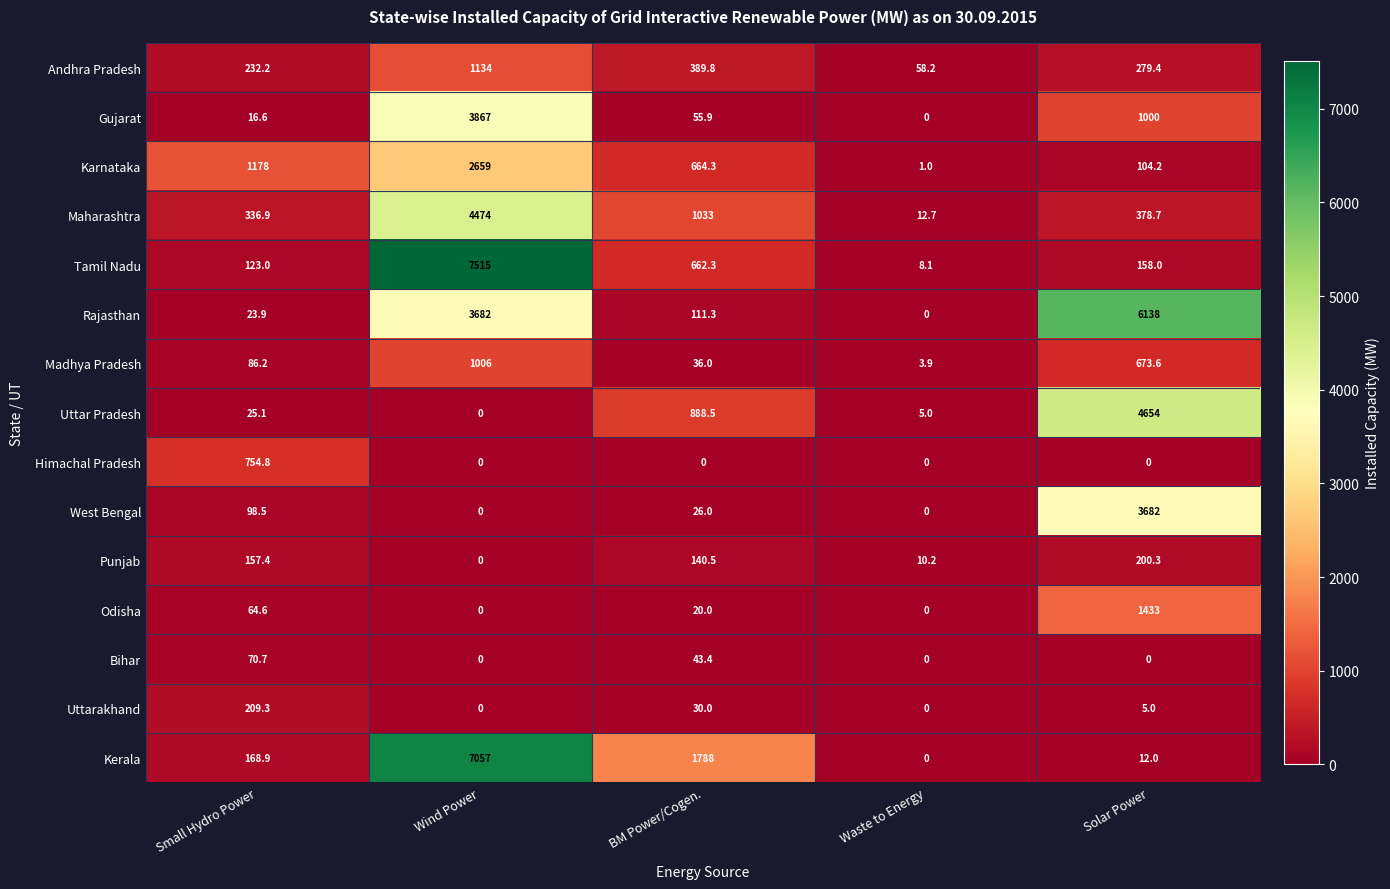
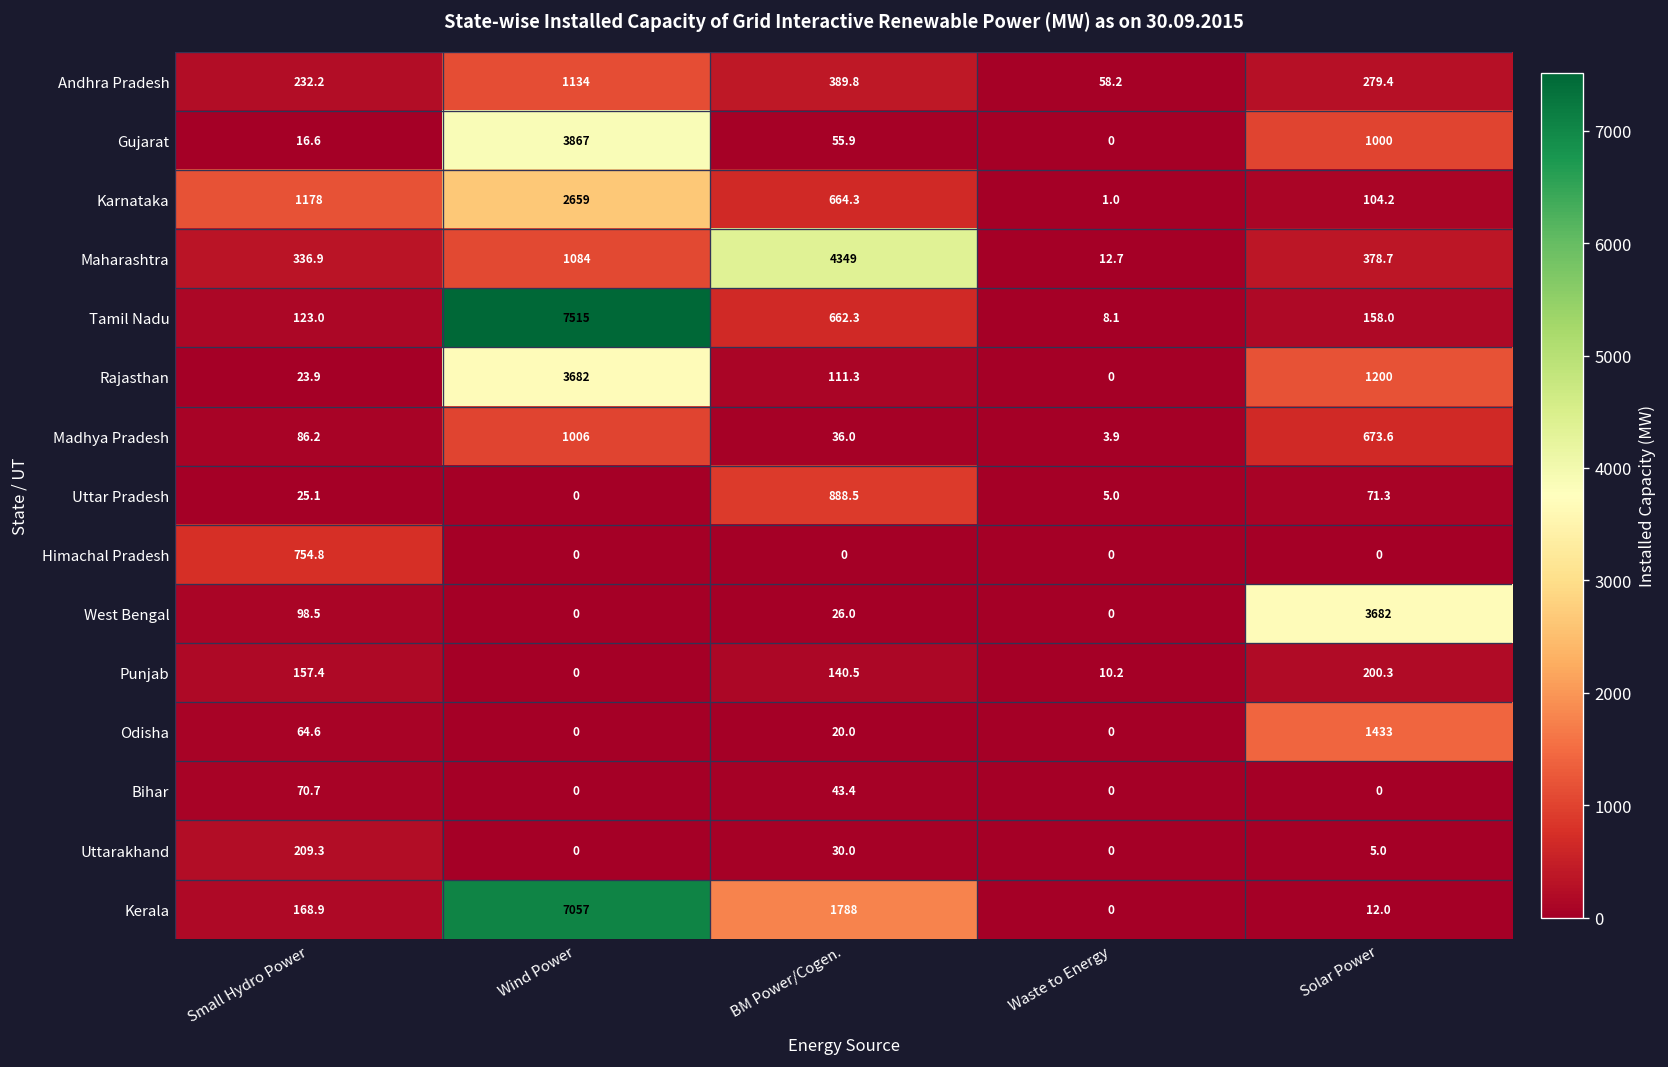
  {
    "Andhra Pradesh": {
      "Small Hydro Power": 232.2,
      "Wind Power": 1134,
      "BM Power/Cogen.": 389.8,
      "Waste to Energy": 58.2,
      "Solar Power": 279.4
    },
    "Gujarat": {
      "Small Hydro Power": 16.6,
      "Wind Power": 3867,
      "BM Power/Cogen.": 55.9,
      "Waste to Energy": 0,
      "Solar Power": 1000
    },
    "Karnataka": {
      "Small Hydro Power": 1178,
      "Wind Power": 2659,
      "BM Power/Cogen.": 664.3,
      "Waste to Energy": 1.0,
      "Solar Power": 104.2
    },
    "Maharashtra": {
      "Small Hydro Power": 336.9,
-     "Wind Power": 4474,
-     "BM Power/Cogen.": 1033,
+     "Wind Power": 1084,
+     "BM Power/Cogen.": 4349,
      "Waste to Energy": 12.7,
      "Solar Power": 378.7
    },
    "Tamil Nadu": {
      "Small Hydro Power": 123.0,
      "Wind Power": 7515,
      "BM Power/Cogen.": 662.3,
      "Waste to Energy": 8.1,
      "Solar Power": 158.0
    },
    "Rajasthan": {
      "Small Hydro Power": 23.9,
      "Wind Power": 3682,
      "BM Power/Cogen.": 111.3,
      "Waste to Energy": 0,
-     "Solar Power": 6138
+     "Solar Power": 1200
    },
    "Madhya Pradesh": {
      "Small Hydro Power": 86.2,
      "Wind Power": 1006,
      "BM Power/Cogen.": 36.0,
      "Waste to Energy": 3.9,
      "Solar Power": 673.6
    },
    "Uttar Pradesh": {
      "Small Hydro Power": 25.1,
      "Wind Power": 0,
      "BM Power/Cogen.": 888.5,
      "Waste to Energy": 5.0,
-     "Solar Power": 4654
+     "Solar Power": 71.3
    },
    "Himachal Pradesh": {
      "Small Hydro Power": 754.8,
      "Wind Power": 0,
      "BM Power/Cogen.": 0,
      "Waste to Energy": 0,
      "Solar Power": 0
    },
    "West Bengal": {
      "Small Hydro Power": 98.5,
      "Wind Power": 0,
      "BM Power/Cogen.": 26.0,
      "Waste to Energy": 0,
      "Solar Power": 3682
    },
    "Punjab": {
      "Small Hydro Power": 157.4,
      "Wind Power": 0,
      "BM Power/Cogen.": 140.5,
      "Waste to Energy": 10.2,
      "Solar Power": 200.3
    },
    "Odisha": {
      "Small Hydro Power": 64.6,
      "Wind Power": 0,
      "BM Power/Cogen.": 20.0,
      "Waste to Energy": 0,
      "Solar Power": 1433
    },
    "Bihar": {
      "Small Hydro Power": 70.7,
      "Wind Power": 0,
      "BM Power/Cogen.": 43.4,
      "Waste to Energy": 0,
      "Solar Power": 0
    },
    "Uttarakhand": {
      "Small Hydro Power": 209.3,
      "Wind Power": 0,
      "BM Power/Cogen.": 30.0,
      "Waste to Energy": 0,
      "Solar Power": 5.0
    },
    "Kerala": {
      "Small Hydro Power": 168.9,
      "Wind Power": 7057,
      "BM Power/Cogen.": 1788,
      "Waste to Energy": 0,
      "Solar Power": 12.0
    }
  }
